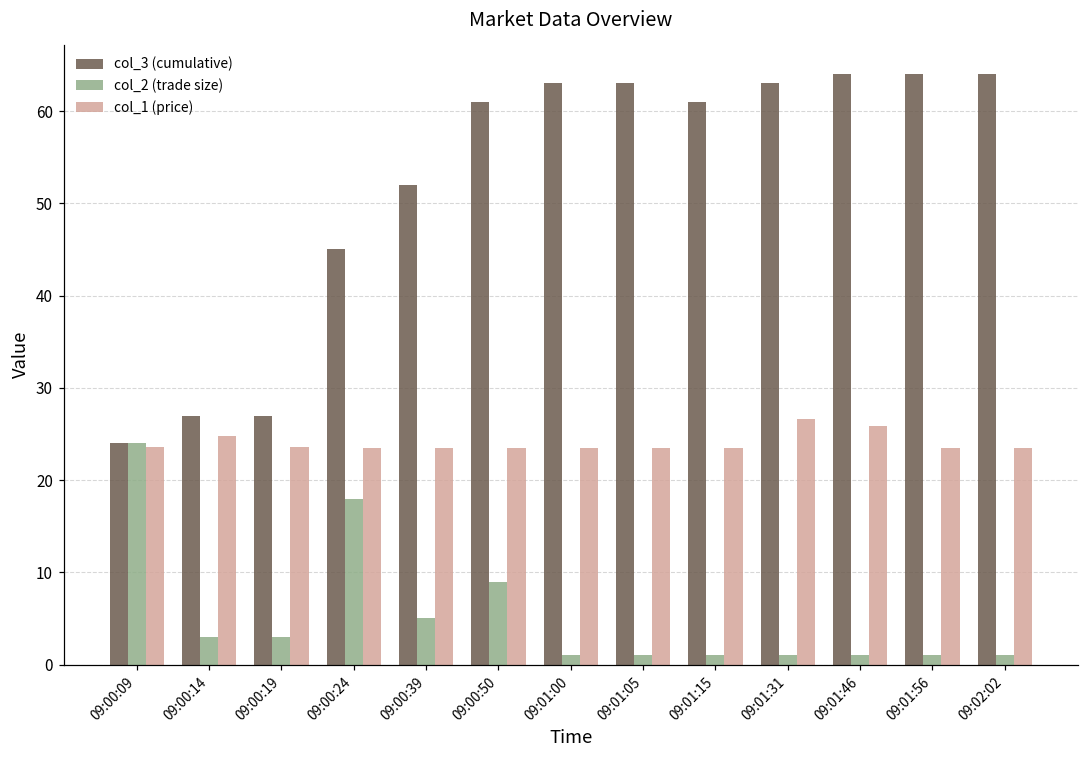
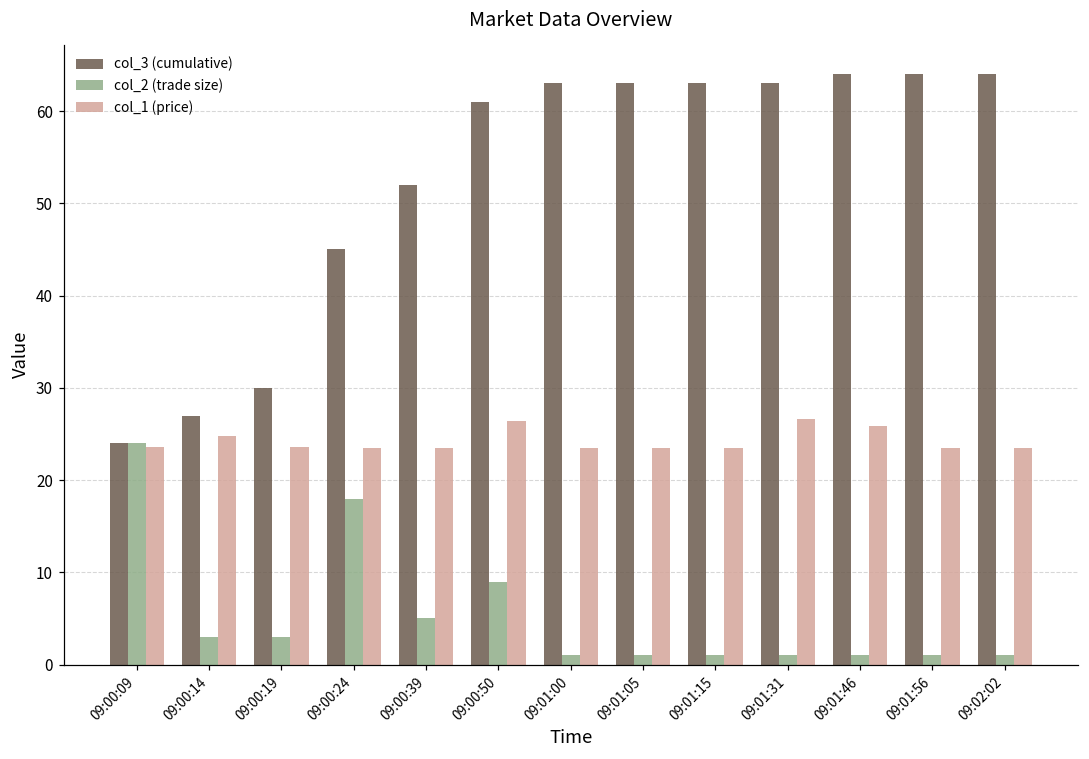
  {
    "col_3 (cumulative)": {
      "09:00:09": 24,
      "09:00:14": 27,
-     "09:00:19": 27,
+     "09:00:19": 30,
      "09:00:24": 45,
      "09:00:39": 52,
      "09:00:50": 61,
      "09:01:00": 63,
      "09:01:05": 63,
-     "09:01:15": 61,
+     "09:01:15": 63,
      "09:01:31": 63,
      "09:01:46": 64,
      "09:01:56": 64,
      "09:02:02": 64
    },
    "col_2 (trade size)": {
      "09:00:09": 24,
      "09:00:14": 3,
      "09:00:19": 3,
      "09:00:24": 18,
      "09:00:39": 5,
      "09:00:50": 9,
      "09:01:00": 1,
      "09:01:05": 1,
      "09:01:15": 1,
      "09:01:31": 1,
      "09:01:46": 1,
      "09:01:56": 1,
      "09:02:02": 1
    },
    "col_1 (price)": {
      "09:00:09": 24,
      "09:00:14": 25,
      "09:00:19": 24,
      "09:00:24": 24,
      "09:00:39": 24,
-     "09:00:50": 24,
+     "09:00:50": 26,
      "09:01:00": 24,
      "09:01:05": 24,
      "09:01:15": 24,
      "09:01:31": 27,
      "09:01:46": 26,
      "09:01:56": 24,
      "09:02:02": 24
    }
  }
